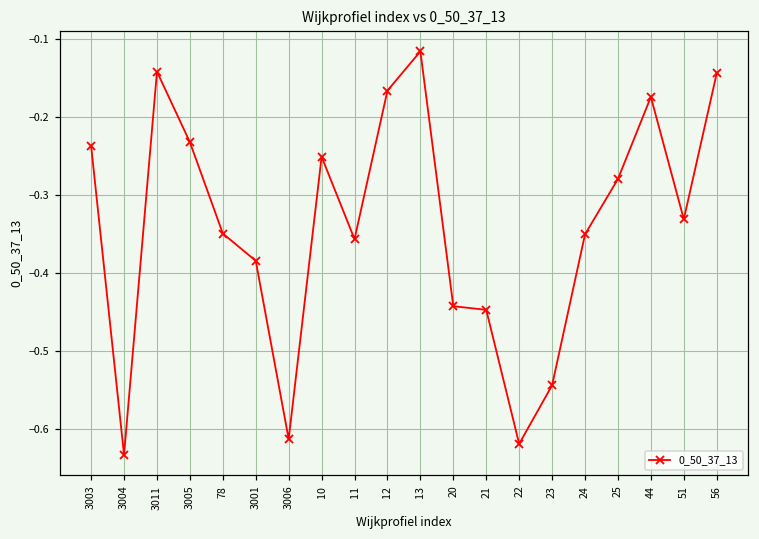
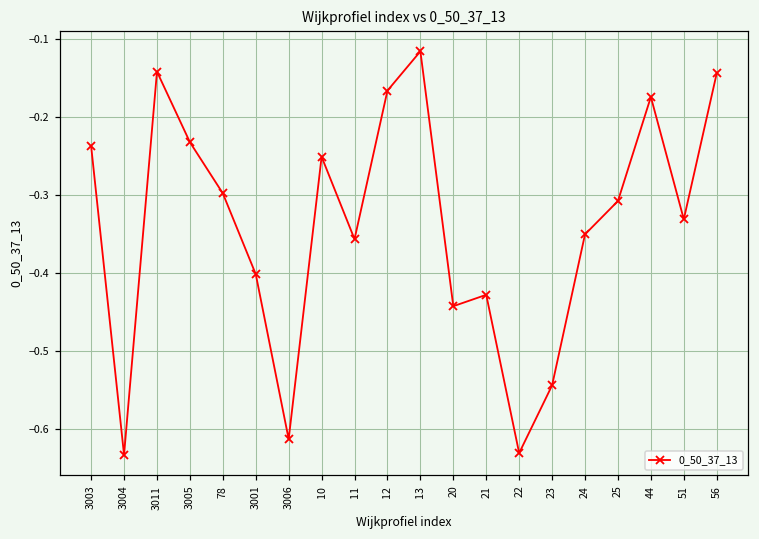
  {
    "3003": -0.24,
    "3004": -0.63,
    "3011": -0.14,
    "3005": -0.23,
-   "78": -0.35,
-   "3001": -0.38,
+   "78": -0.30,
+   "3001": -0.40,
    "3006": -0.61,
    "10": -0.25,
    "11": -0.36,
    "12": -0.17,
    "13": -0.12,
    "20": -0.44,
-   "21": -0.45,
-   "22": -0.62,
+   "21": -0.43,
+   "22": -0.63,
    "23": -0.54,
    "24": -0.35,
-   "25": -0.28,
+   "25": -0.31,
    "44": -0.17,
    "51": -0.33,
    "56": -0.14
  }
